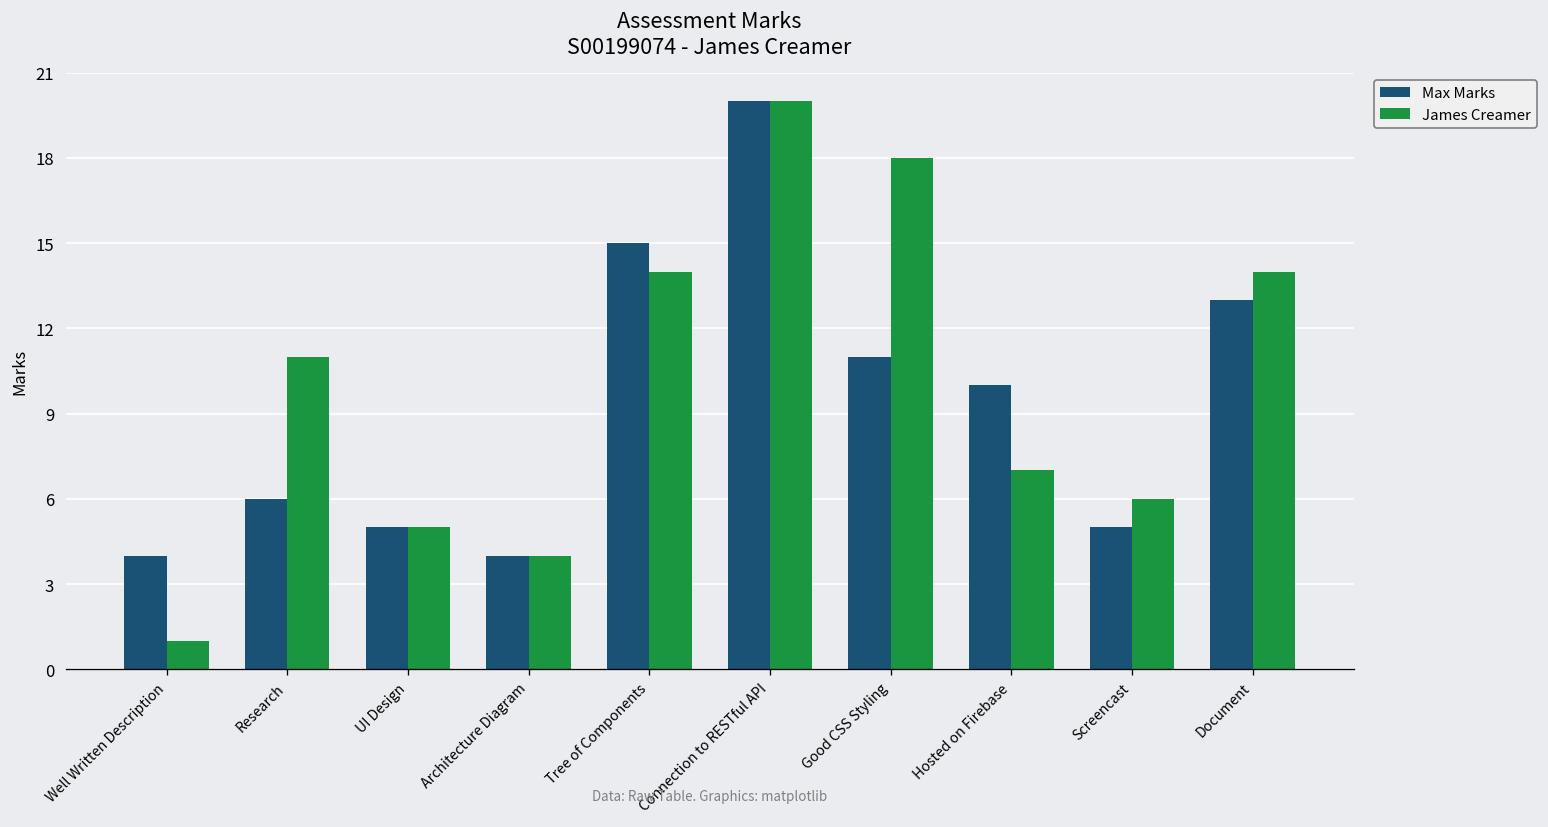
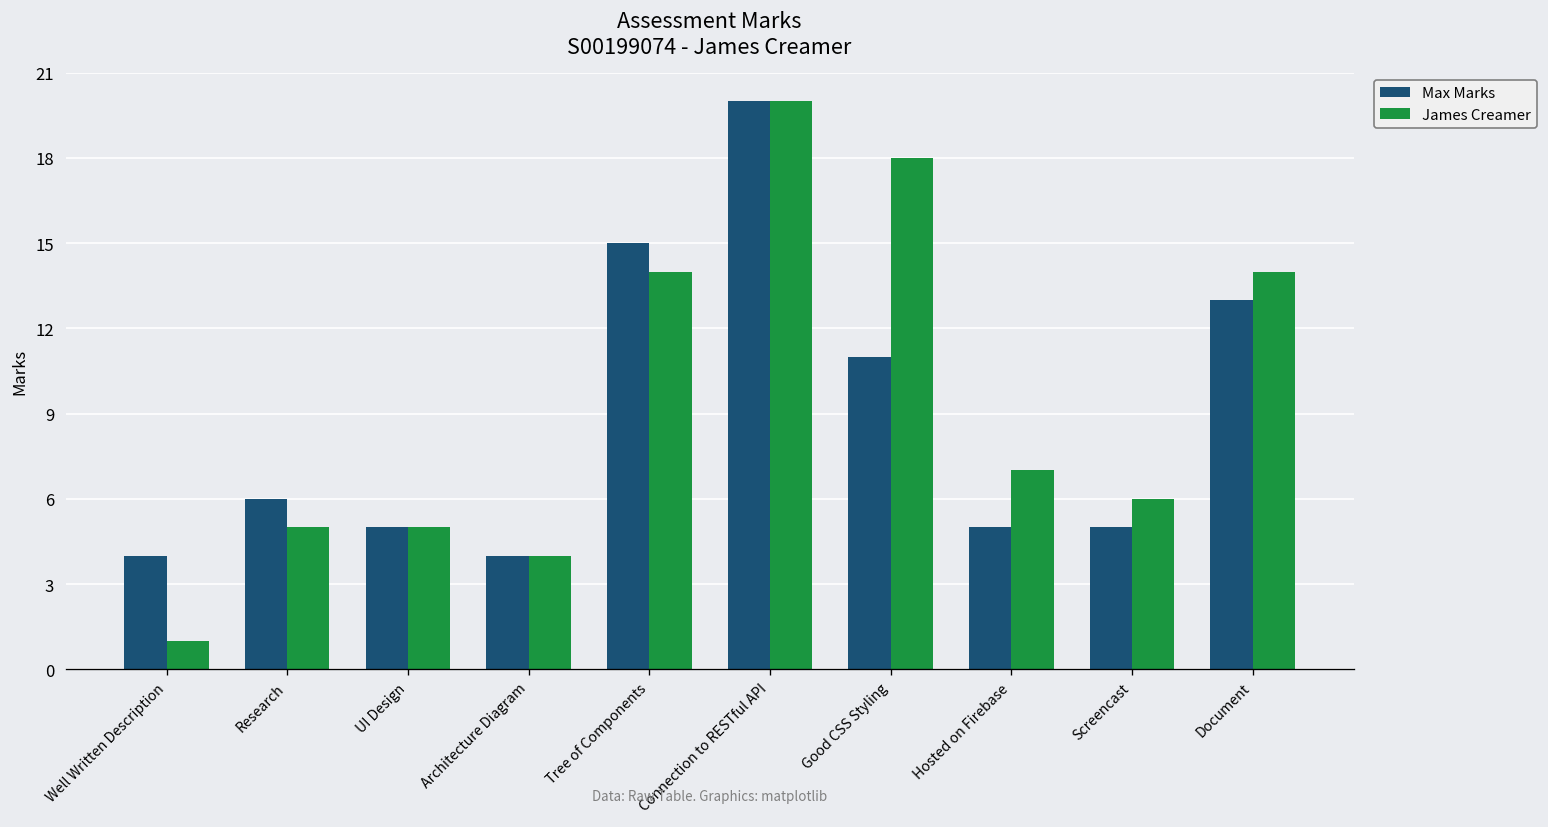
  {
    "Max Marks": {
      "Well Written Description": 4,
      "Research": 6,
      "UI Design": 5,
      "Architecture Diagram": 4,
      "Tree of Components": 15,
      "Connection to RESTful API": 20,
      "Good CSS Styling": 11,
-     "Hosted on Firebase": 10,
+     "Hosted on Firebase": 5,
      "Screencast": 5,
      "Document": 13
    },
    "James Creamer": {
      "Well Written Description": 1,
-     "Research": 11,
+     "Research": 5,
      "UI Design": 5,
      "Architecture Diagram": 4,
      "Tree of Components": 14,
      "Connection to RESTful API": 20,
      "Good CSS Styling": 18,
      "Hosted on Firebase": 7,
      "Screencast": 6,
      "Document": 14
    }
  }
